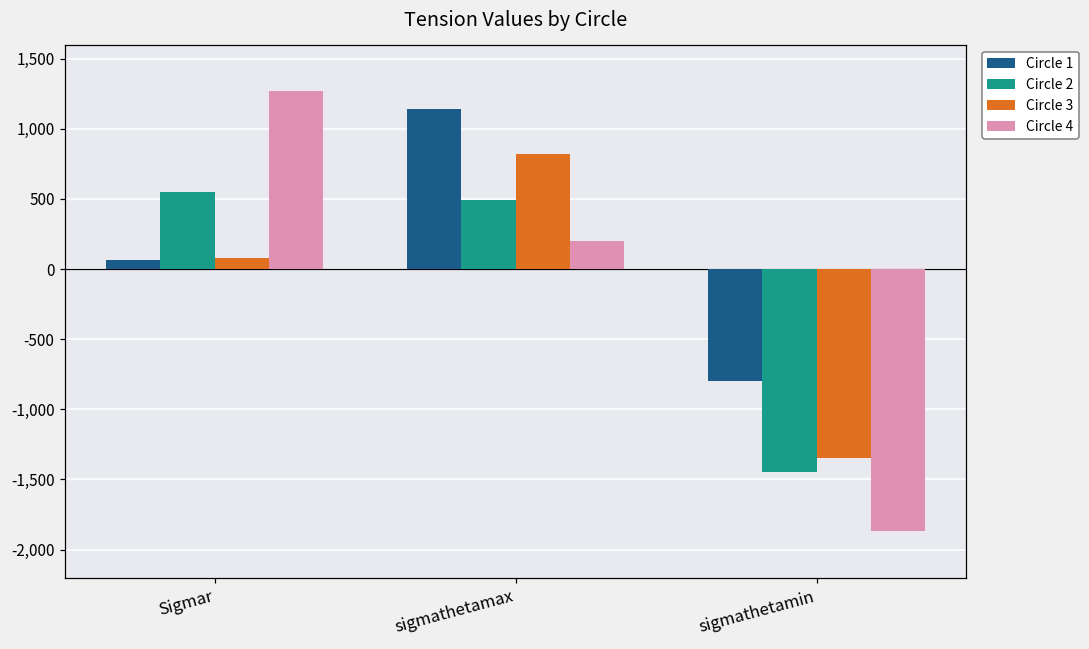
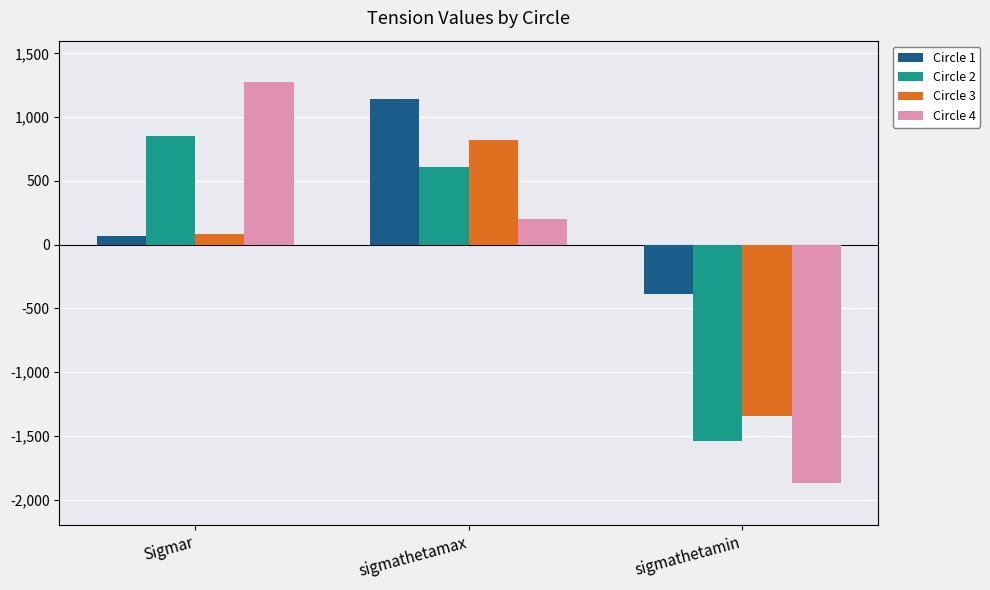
  {
    "Circle 1": {
      "Sigmar": "60",
      "sigmathetamax": "1,140",
-     "sigmathetamin": "-800"
+     "sigmathetamin": "-390"
    },
    "Circle 2": {
-     "Sigmar": "550",
-     "sigmathetamax": "500",
-     "sigmathetamin": "-1,450"
+     "Sigmar": "850",
+     "sigmathetamax": "610",
+     "sigmathetamin": "-1,540"
    },
    "Circle 3": {
      "Sigmar": "80",
      "sigmathetamax": "820",
      "sigmathetamin": "-1,350"
    },
    "Circle 4": {
      "Sigmar": "1,270",
      "sigmathetamax": "200",
      "sigmathetamin": "-1,870"
    }
  }
